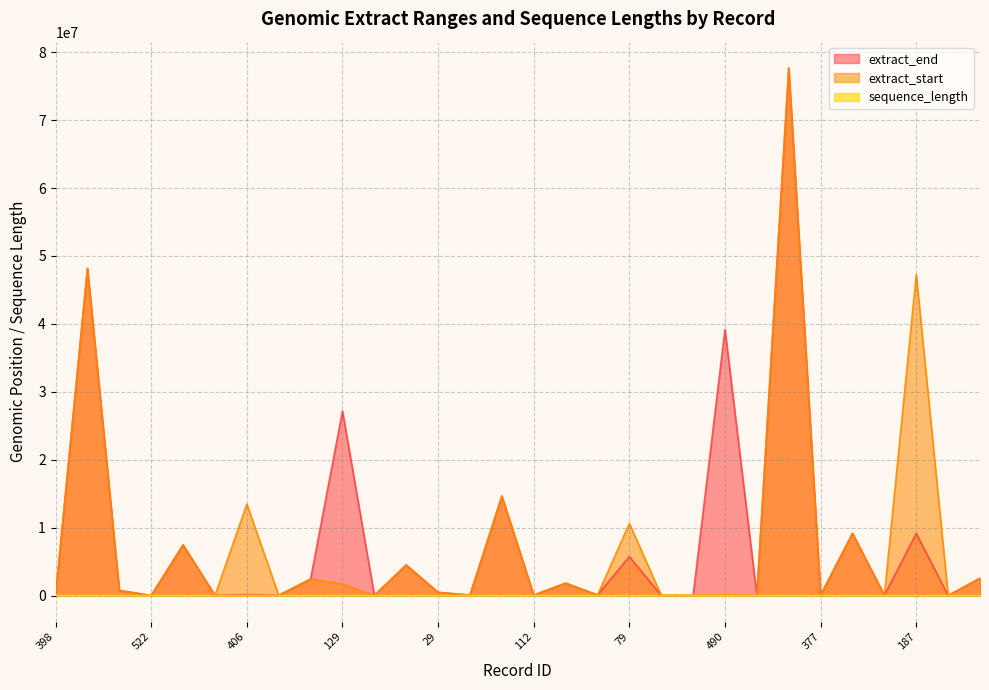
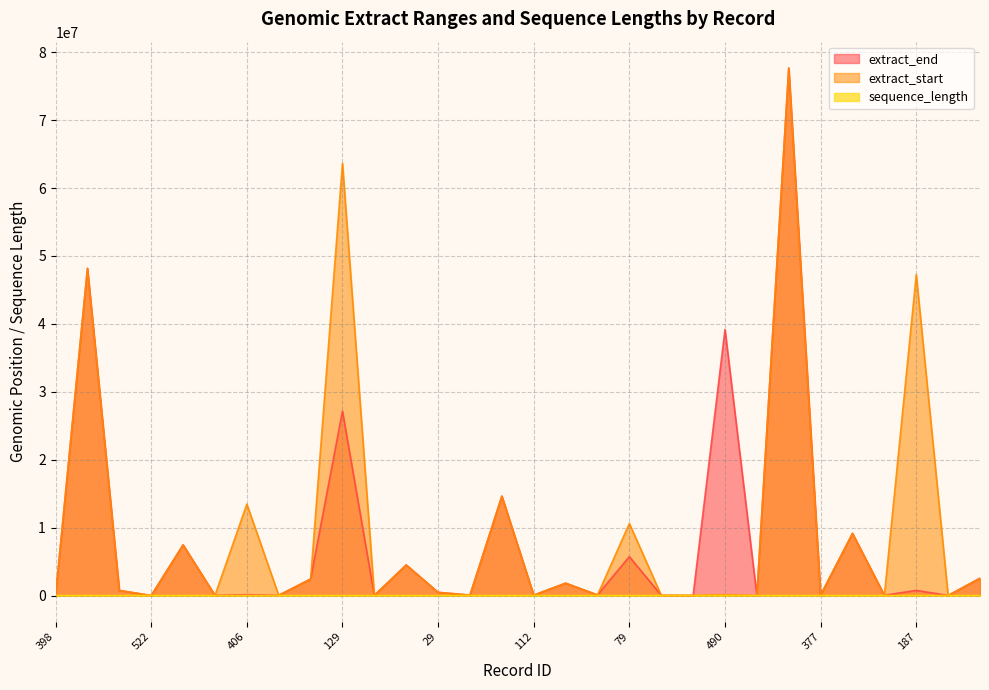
  {
    "extract_end": {
      "129": 27000000,
      "79": 6000000,
      "490": 39000000,
-     "187": 9000000
+     "187": 1000000
    },
    "extract_start": {
      "406": 13000000,
-     "129": 2000000,
+     "129": 64000000,
      "79": 11000000,
      "187": 47000000
    },
    "sequence_length": {
      "129": 0,
      "79": 0,
      "187": 0
    }
  }
